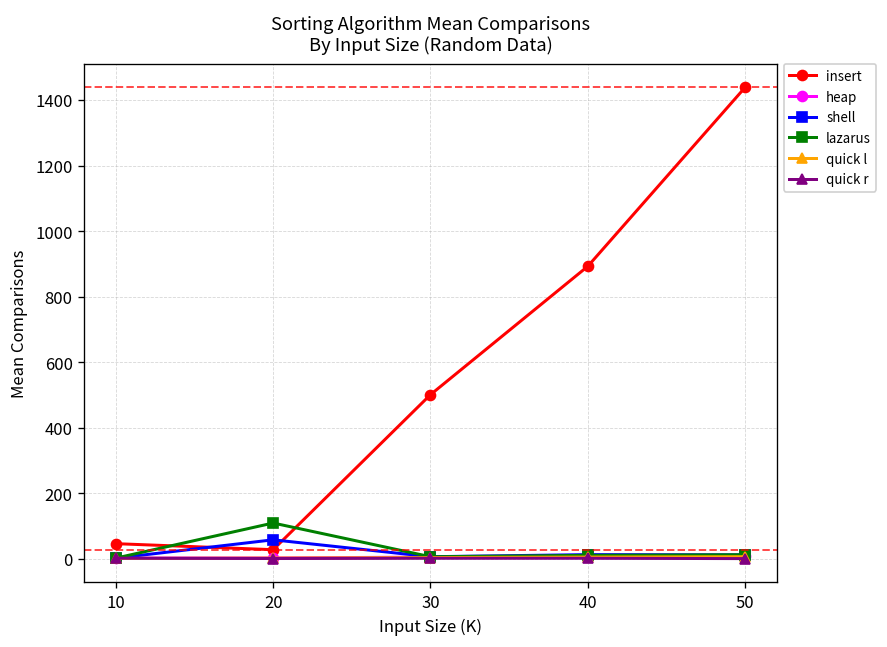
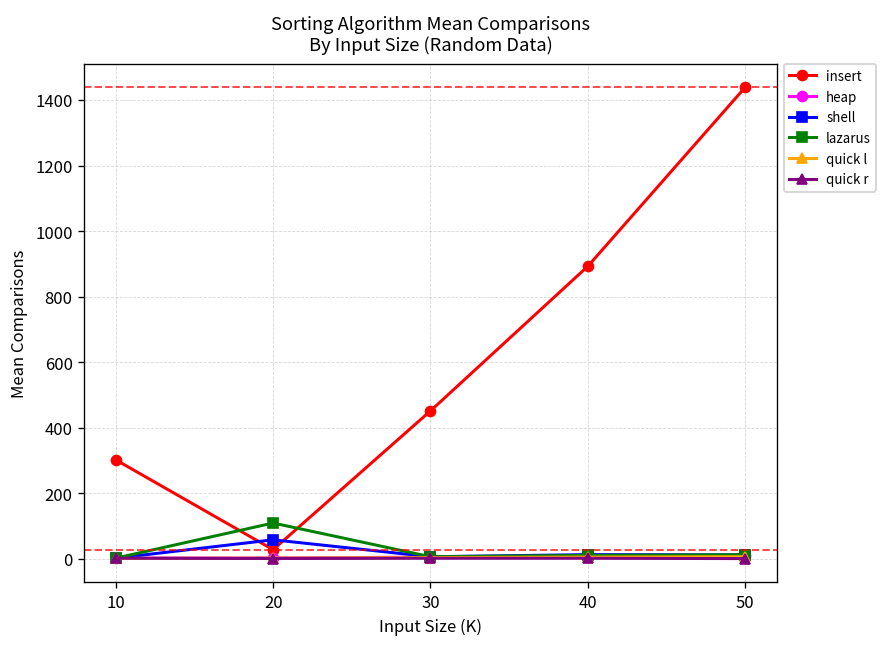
  {
    "insert": {
-     "10": 50,
+     "10": 300,
      "20": 30,
-     "30": 500,
+     "30": 450,
      "40": 890,
      "50": 1440
    },
    "shell": {
      "20": 60
    },
    "lazarus": {
      "20": 110
    }
  }
